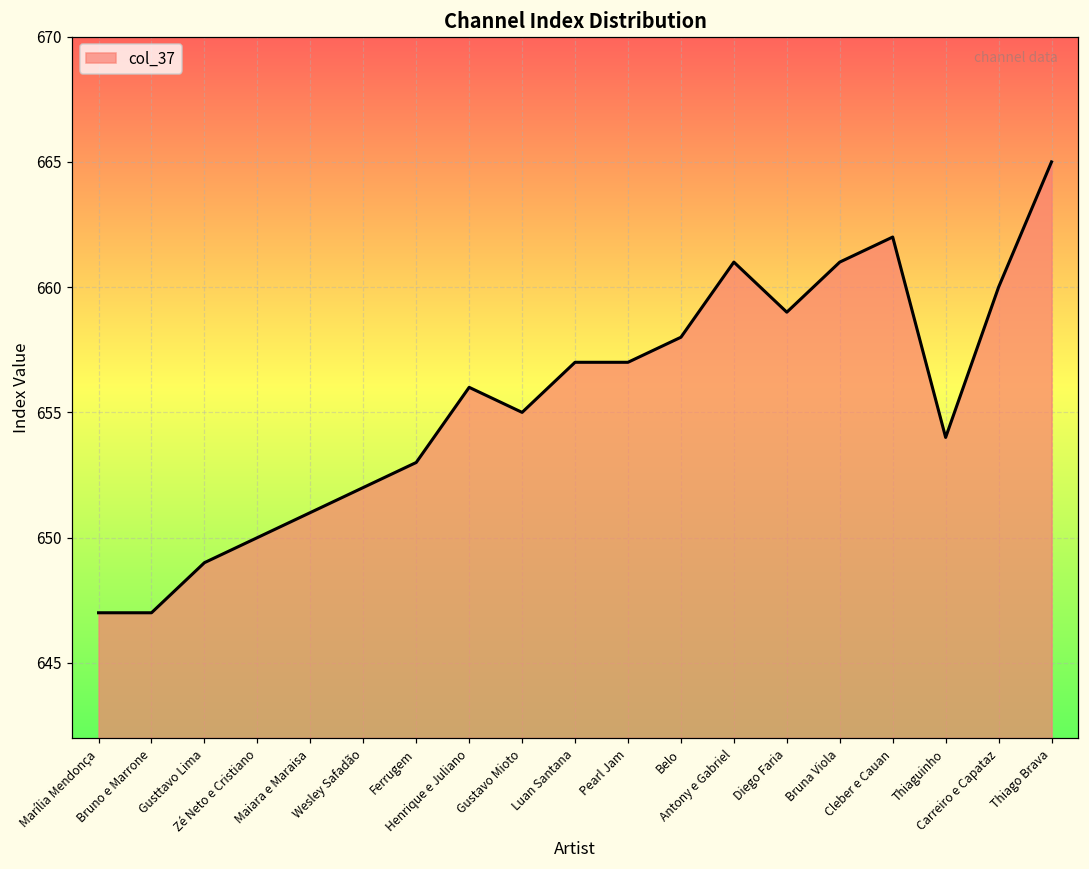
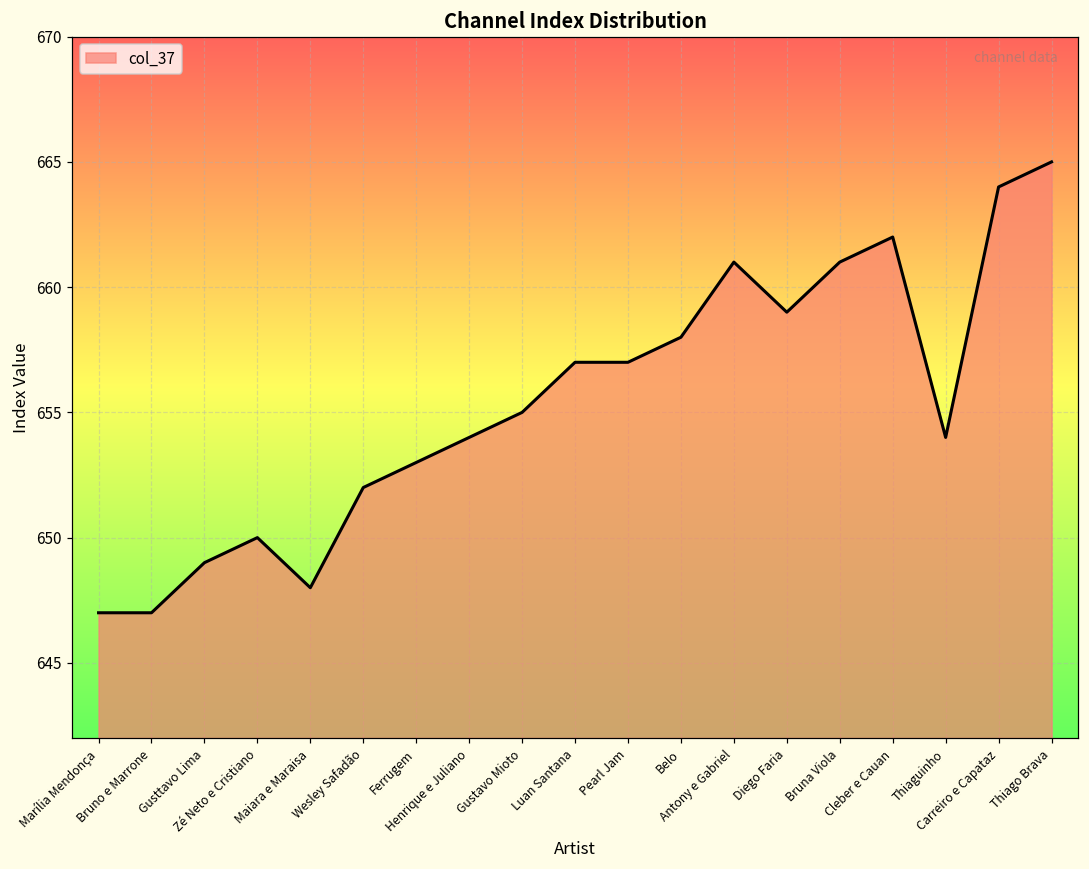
  {
    "Marília Mendonça": 647,
    "Bruno e Marrone": 647,
    "Gusttavo Lima": 649,
    "Zé Neto e Cristiano": 650,
-   "Maiara e Maraisa": 651,
+   "Maiara e Maraisa": 648,
    "Wesley Safadão": 652,
    "Ferrugem": 653,
-   "Henrique e Juliano": 656,
+   "Henrique e Juliano": 654,
    "Gustavo Mioto": 655,
    "Luan Santana": 657,
    "Pearl Jam": 657,
    "Belo": 658,
    "Antony e Gabriel": 661,
    "Diego Faria": 659,
    "Bruna Viola": 661,
    "Cleber e Cauan": 662,
    "Thiaguinho": 654,
-   "Carreiro e Capataz": 660,
+   "Carreiro e Capataz": 664,
    "Thiago Brava": 665
  }
